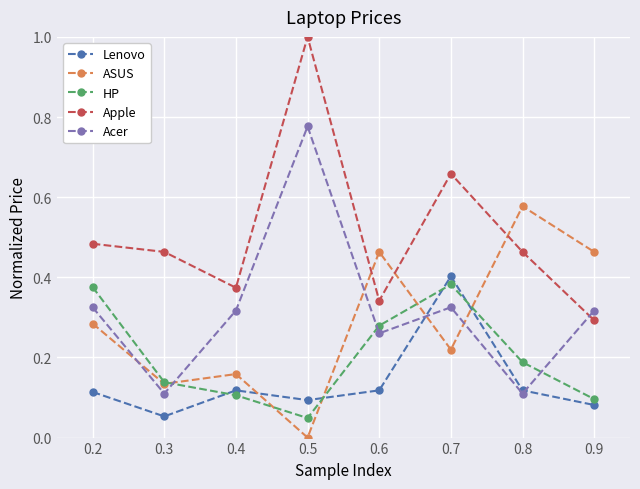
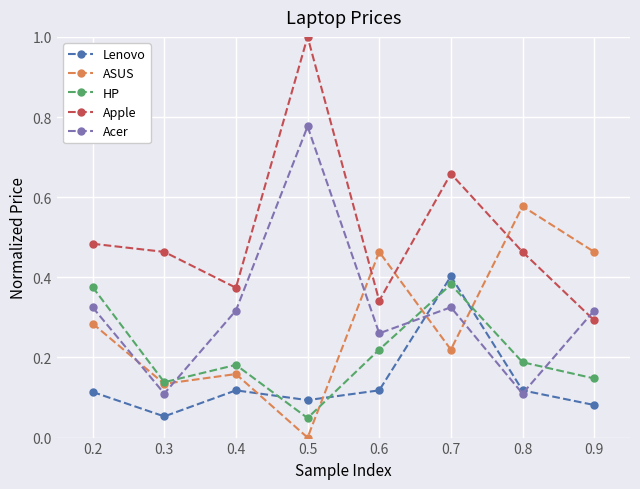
  {
    "HP": {
      "0.2": 0.38,
-     "0.4": 0.11,
+     "0.4": 0.18,
      "0.5": 0.05,
-     "0.6": 0.28,
+     "0.6": 0.22,
      "0.7": 0.38,
      "0.8": 0.19,
-     "0.9": 0.10
+     "0.9": 0.15
    }
  }
